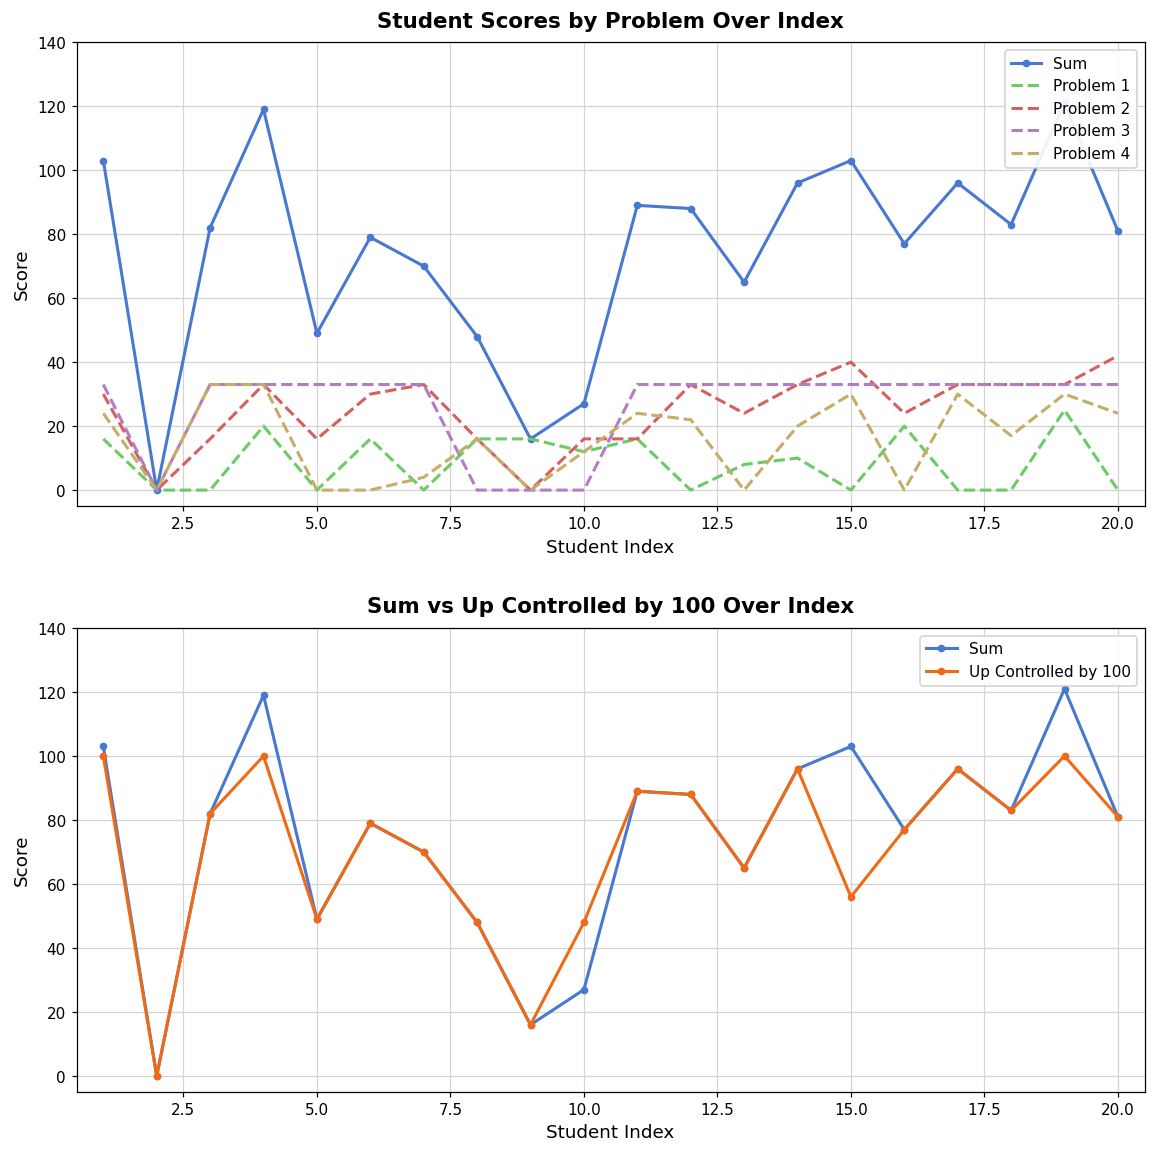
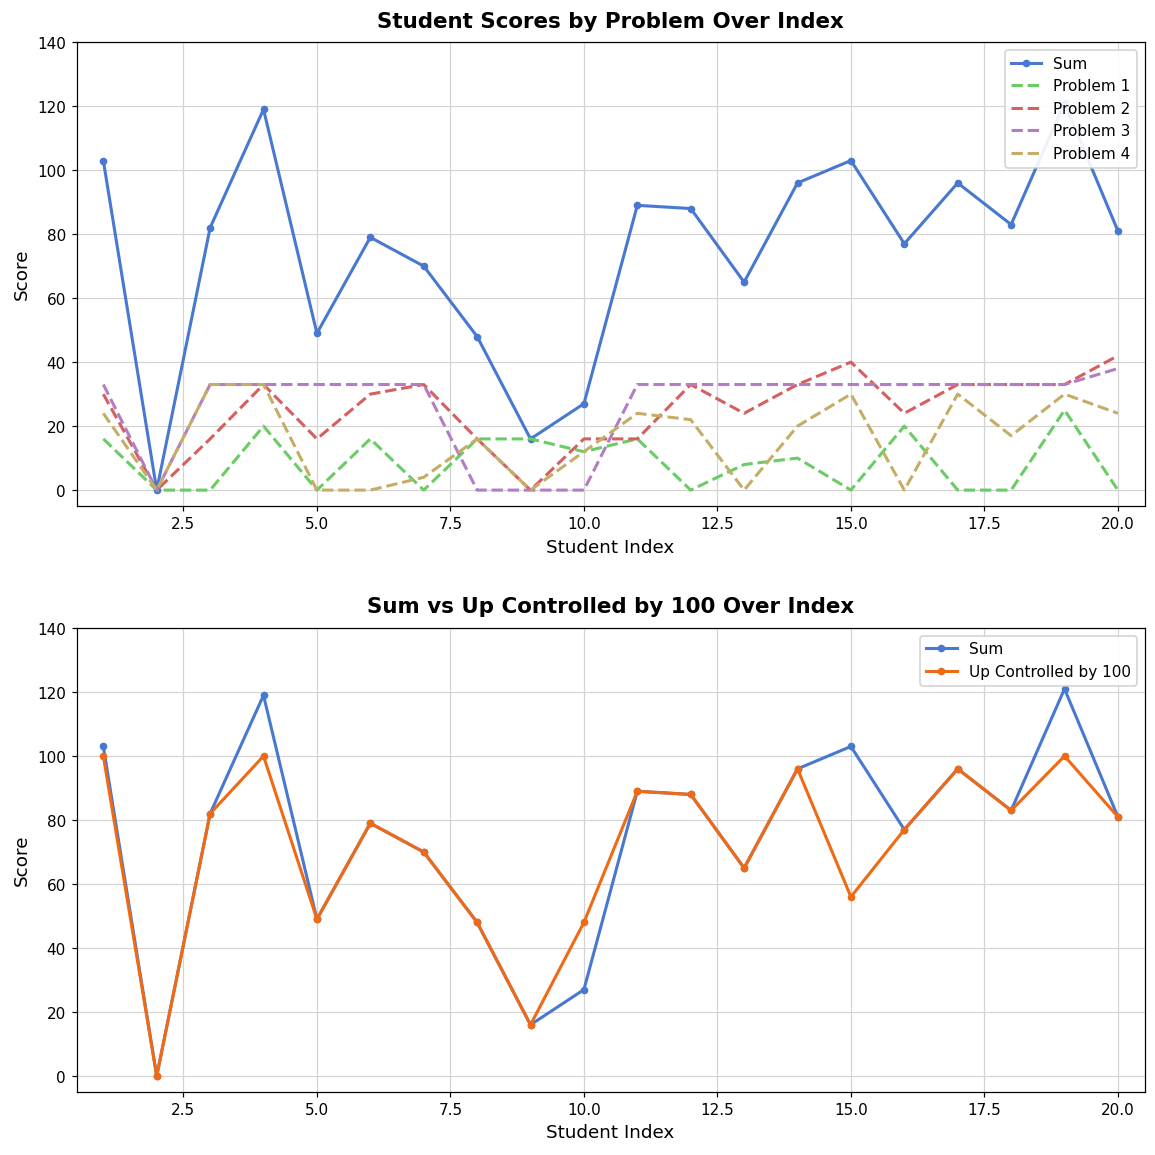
  {
    "Student Scores by Problem Over Index": {
      "Sum": {
        "5.0": 49,
        "10.0": 27,
        "15.0": 103,
        "20.0": 81
      },
      "Problem 1": {
        "15.0": 0,
        "20.0": 0
      },
      "Problem 2": {
        "5.0": 16,
        "10.0": 16,
        "15.0": 40,
        "20.0": 42
      },
      "Problem 3": {
        "5.0": 33,
        "10.0": 0,
        "15.0": 33,
-       "20.0": 33
+       "20.0": 38
      },
      "Problem 4": {
        "15.0": 30,
        "20.0": 24
      }
    },
    "Sum vs Up Controlled by 100 Over Index": {
      "Sum": {
        "10.0": 27,
        "15.0": 103
      },
      "Up Controlled by 100": {
        "10.0": 48,
        "15.0": 56
      }
    }
  }
